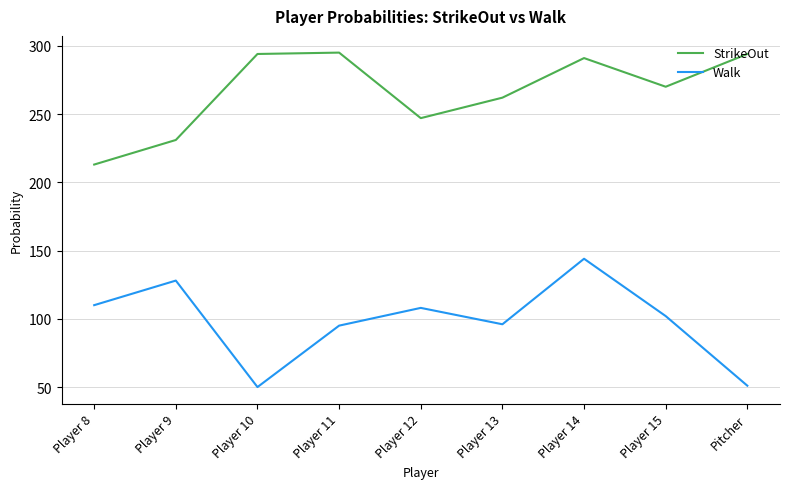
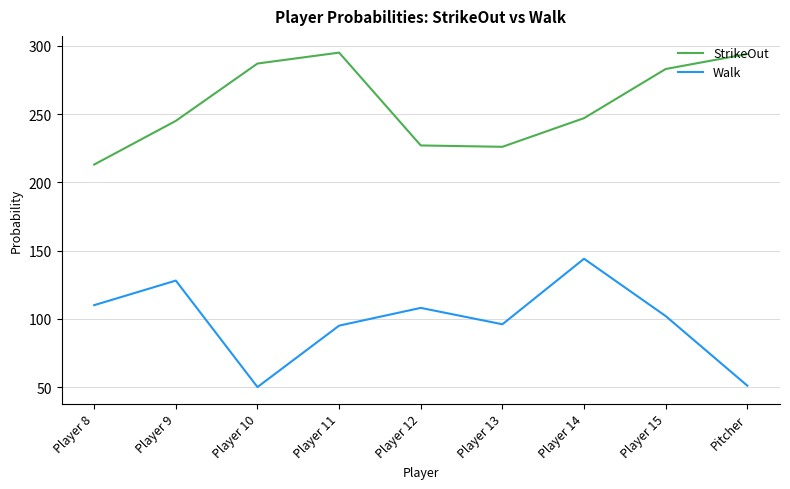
  {
    "StrikeOut": {
      "Player 8": 213,
-     "Player 9": 231,
-     "Player 10": 294,
+     "Player 9": 245,
+     "Player 10": 287,
      "Player 11": 295,
-     "Player 12": 247,
-     "Player 13": 262,
-     "Player 14": 291,
-     "Player 15": 270,
+     "Player 12": 227,
+     "Player 13": 226,
+     "Player 14": 247,
+     "Player 15": 283,
      "Pitcher": 294
    },
    "Walk": {
      "Player 8": 110,
      "Player 9": 128,
      "Player 10": 50,
      "Player 11": 95,
      "Player 12": 108,
      "Player 13": 96,
      "Player 14": 144,
      "Player 15": 102,
      "Pitcher": 51
    }
  }
